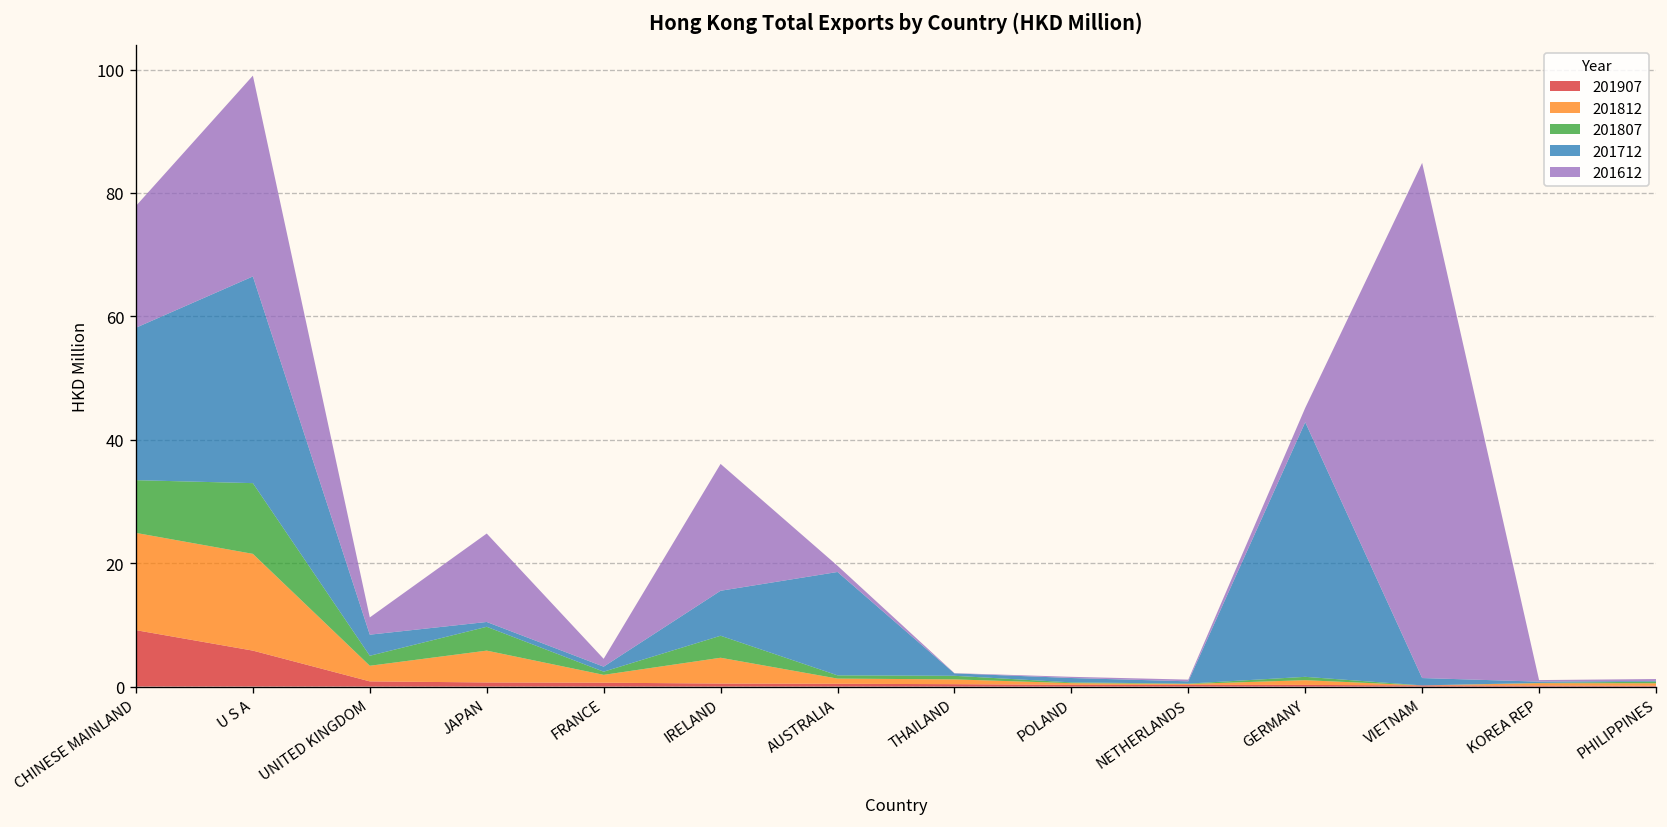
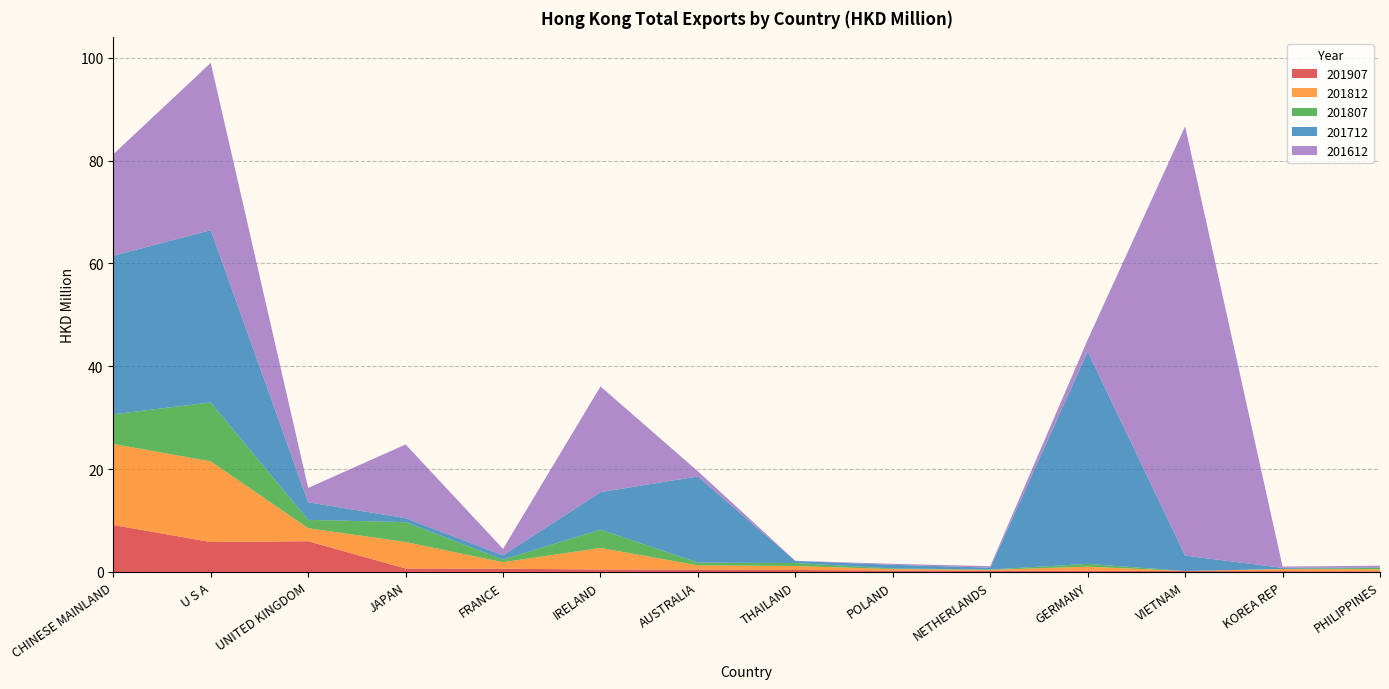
  {
    "201907": {
      "CHINESE MAINLAND": 9,
      "U S A": 6,
-     "UNITED KINGDOM": 1,
+     "UNITED KINGDOM": 6,
      "JAPAN": 1,
      "FRANCE": 1
    },
    "201812": {
      "CHINESE MAINLAND": 16,
      "U S A": 16,
      "UNITED KINGDOM": 3,
      "JAPAN": 5,
      "FRANCE": 1,
      "IRELAND": 4,
      "AUSTRALIA": 1,
      "THAILAND": 1,
      "GERMANY": 1
    },
    "201807": {
-     "CHINESE MAINLAND": 9,
+     "CHINESE MAINLAND": 6,
      "U S A": 11,
      "UNITED KINGDOM": 2,
      "JAPAN": 4,
      "FRANCE": 1,
      "IRELAND": 4,
      "AUSTRALIA": 1,
      "GERMANY": 1
    },
    "201712": {
-     "CHINESE MAINLAND": 25,
+     "CHINESE MAINLAND": 31,
      "U S A": 33,
      "UNITED KINGDOM": 3,
      "JAPAN": 1,
      "FRANCE": 1,
      "IRELAND": 7,
      "AUSTRALIA": 17,
      "GERMANY": 41,
-     "VIETNAM": 1
+     "VIETNAM": 3
    },
    "201612": {
      "CHINESE MAINLAND": 20,
      "U S A": 33,
      "UNITED KINGDOM": 3,
      "JAPAN": 14,
      "FRANCE": 1,
      "IRELAND": 21,
      "AUSTRALIA": 1,
      "GERMANY": 2,
      "VIETNAM": 83
    }
  }
